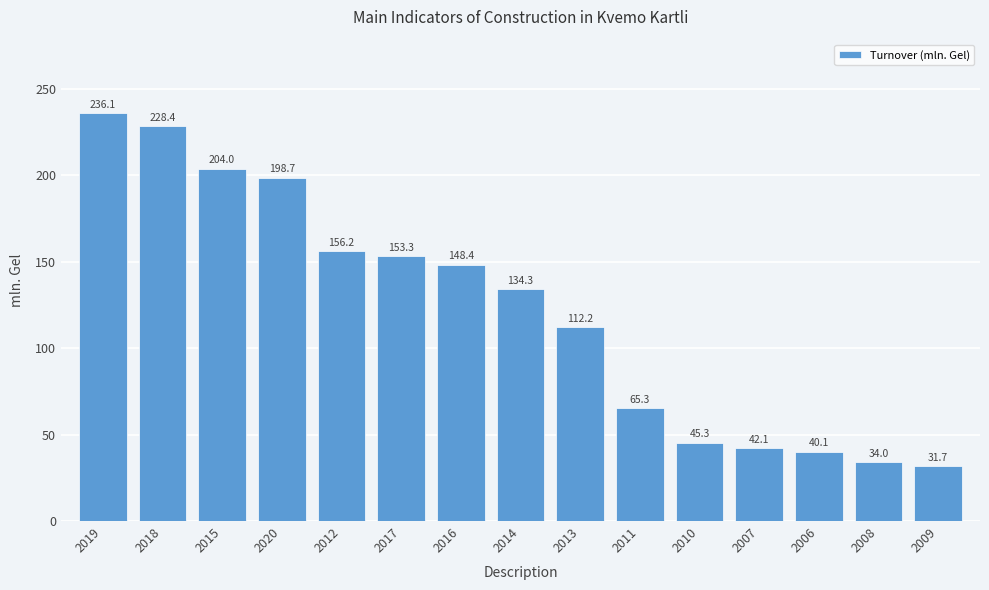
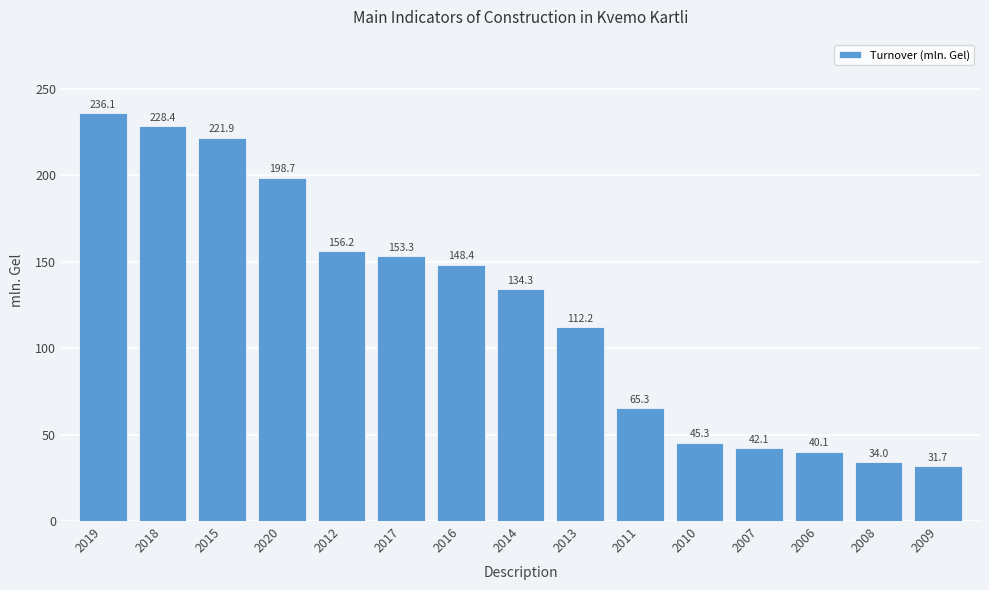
  {
    "2019": 236.1,
    "2018": 228.4,
-   "2015": 204.0,
+   "2015": 221.9,
    "2020": 198.7,
    "2012": 156.2,
    "2017": 153.3,
    "2016": 148.4,
    "2014": 134.3,
    "2013": 112.2,
    "2011": 65.3,
    "2010": 45.3,
    "2007": 42.1,
    "2006": 40.1,
    "2008": 34.0,
    "2009": 31.7
  }
